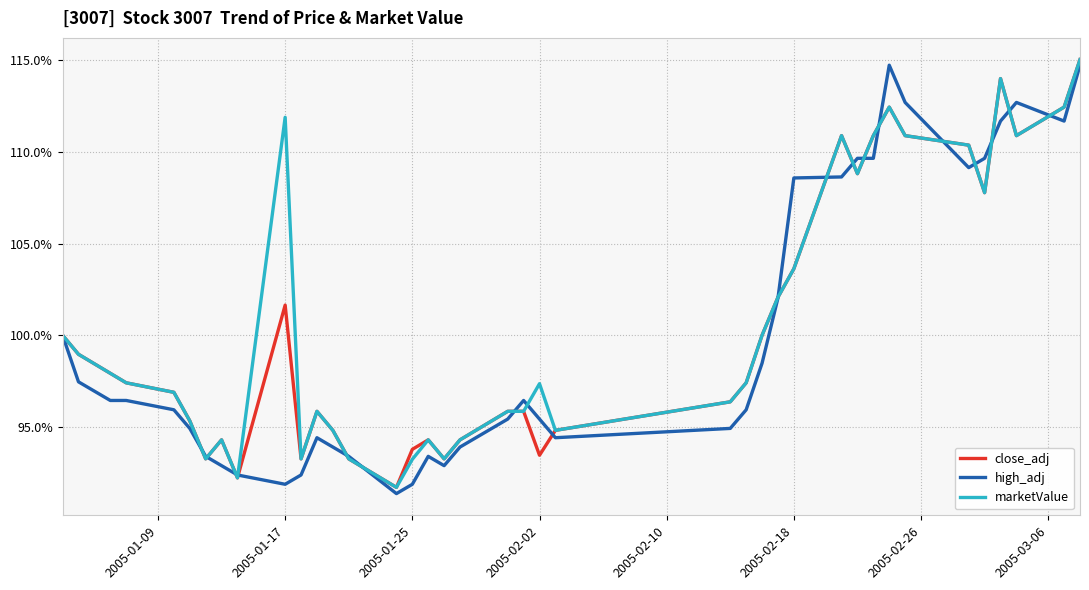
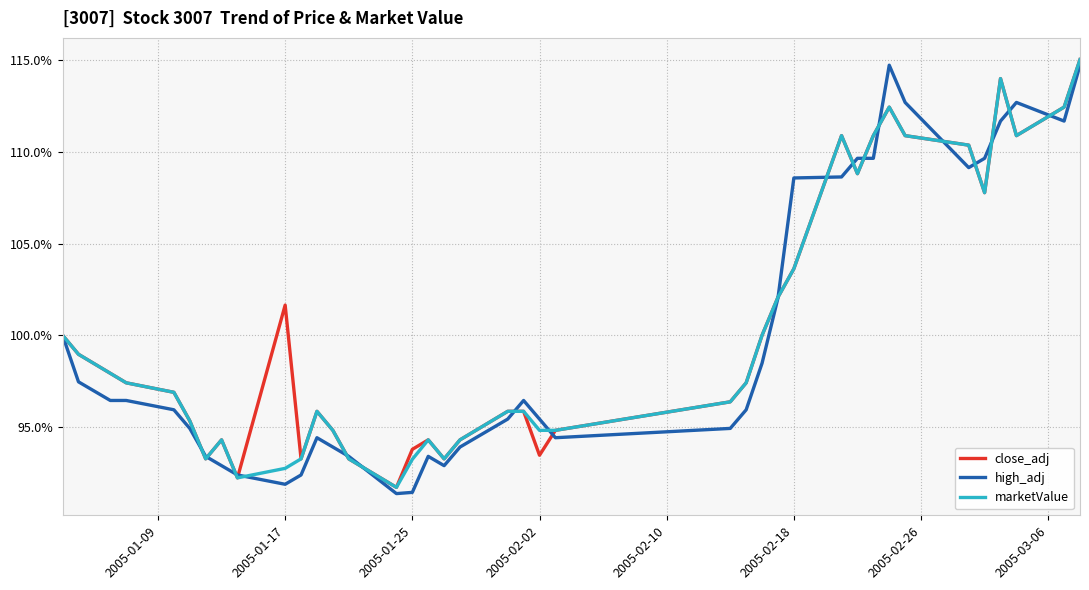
  {
    "close_adj": {
      "2005-01-17": "101.6%",
      "2005-01-25": "93.8%",
      "2005-02-02": "93.5%"
    },
    "high_adj": {
      "2005-01-17": "91.9%",
-     "2005-01-25": "91.9%",
+     "2005-01-25": "91.4%",
      "2005-02-02": "95.4%",
      "2005-02-18": "108.6%"
    },
    "marketValue": {
-     "2005-01-17": "111.9%",
+     "2005-01-17": "92.7%",
      "2005-01-25": "93.2%",
-     "2005-02-02": "97.4%"
+     "2005-02-02": "94.8%"
    }
  }
